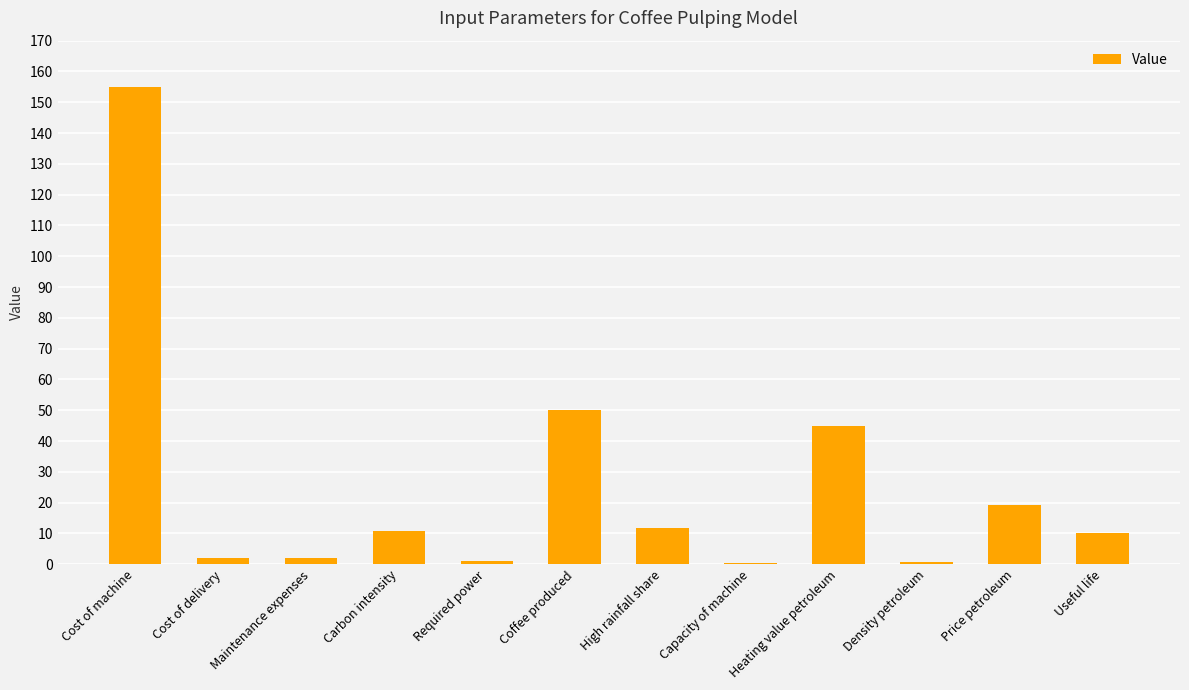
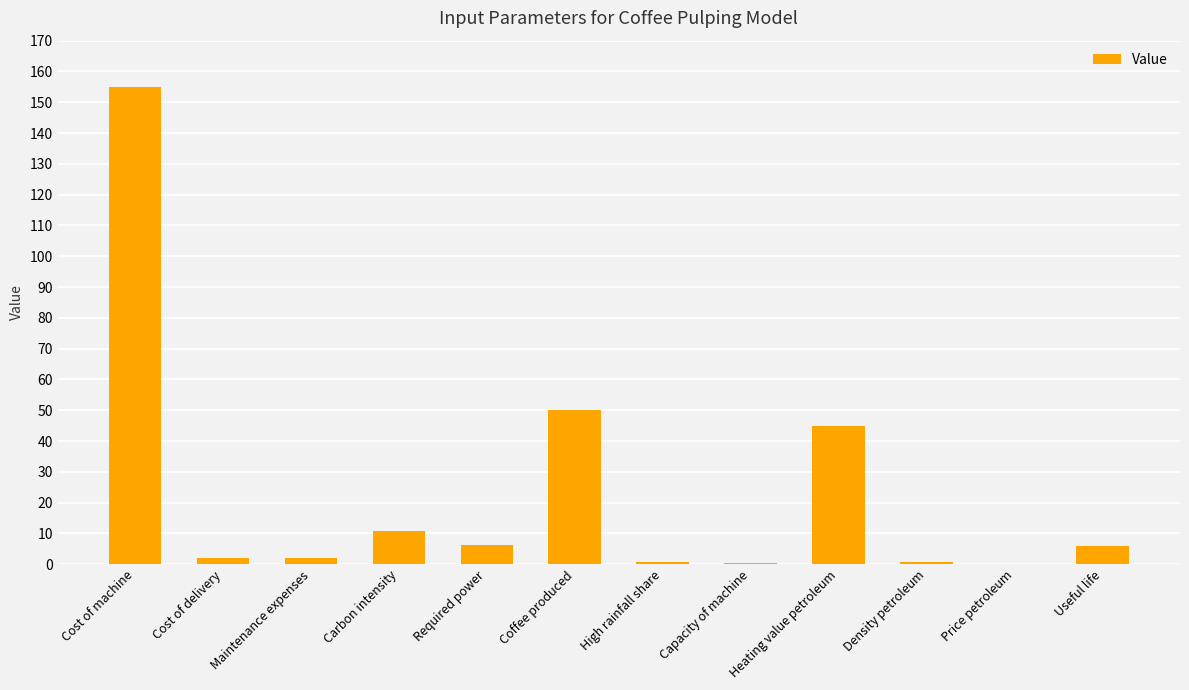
  {
    "Cost of machine": 155,
    "Cost of delivery": 2,
    "Maintenance expenses": 2,
    "Carbon intensity": 11,
-   "Required power": 1,
+   "Required power": 6,
    "Coffee produced": 50,
-   "High rainfall share": 12,
+   "High rainfall share": 1,
    "Heating value petroleum": 45,
-   "Price petroleum": 19,
-   "Useful life": 10
+   "Price petroleum": 0,
+   "Useful life": 6
  }
